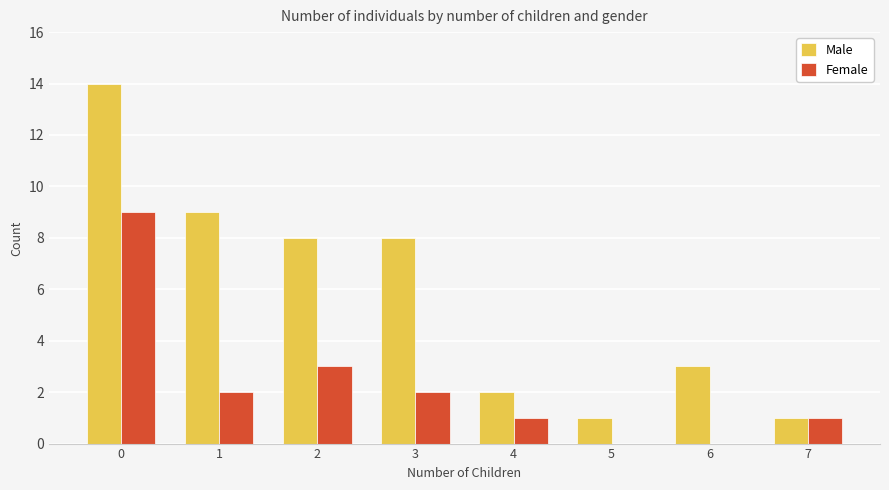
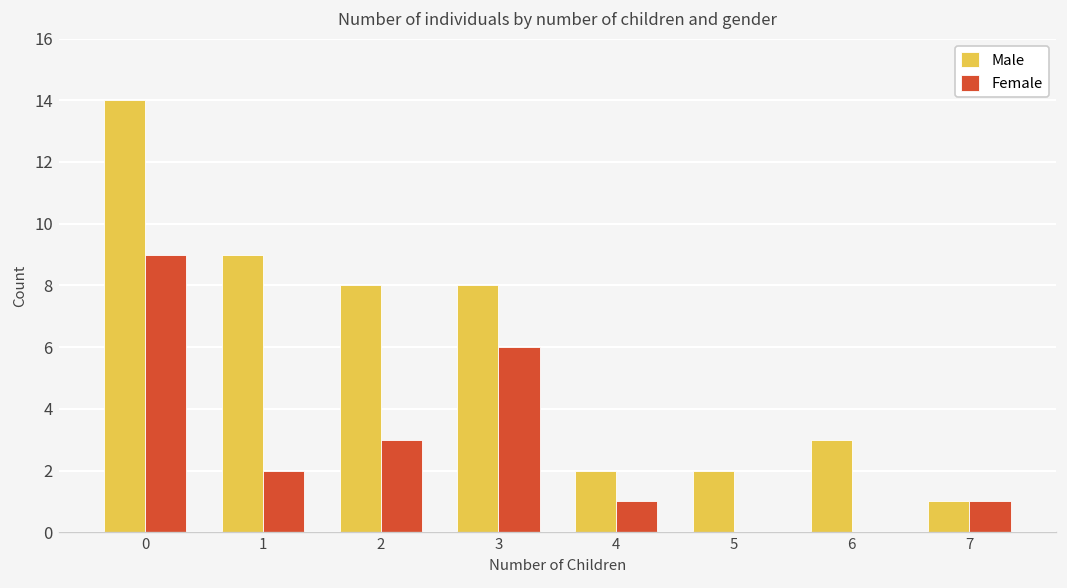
  {
    "Male": {
      "0": 14,
      "1": 9,
      "2": 8,
      "3": 8,
      "4": 2,
-     "5": 1,
+     "5": 2,
      "6": 3,
      "7": 1
    },
    "Female": {
      "0": 9,
      "1": 2,
      "2": 3,
-     "3": 2,
+     "3": 6,
      "4": 1,
      "5": 0,
      "6": 0,
      "7": 1
    }
  }
